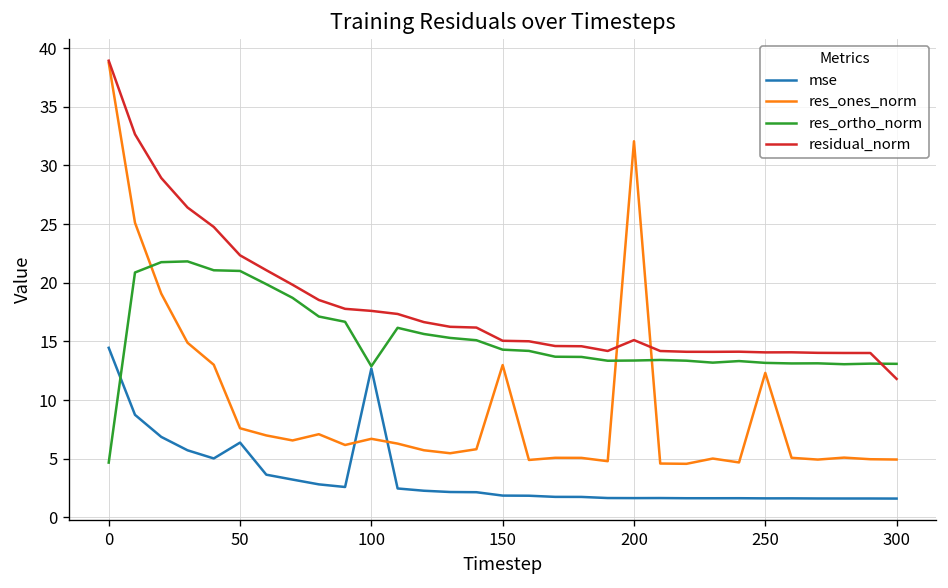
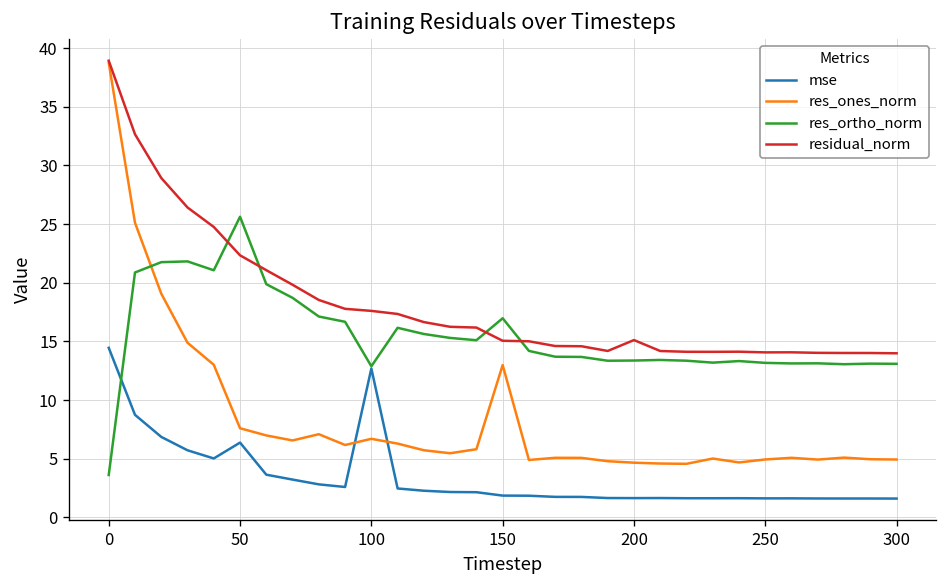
  {
    "mse": {
      "0": 14,
      "50": 6,
      "150": 2,
      "200": 2,
      "250": 2,
      "300": 2
    },
    "res_ones_norm": {
      "50": 8,
      "100": 7,
      "150": 13,
-     "200": 32,
-     "250": 12,
+     "200": 5,
+     "250": 5,
      "300": 5
    },
    "res_ortho_norm": {
-     "0": 5,
-     "50": 21,
-     "150": 14,
+     "0": 4,
+     "50": 26,
+     "150": 17,
      "200": 13,
      "250": 13,
      "300": 13
    },
    "residual_norm": {
      "50": 22,
      "100": 18,
      "150": 15,
      "200": 15,
      "250": 14,
-     "300": 12
+     "300": 14
    }
  }
